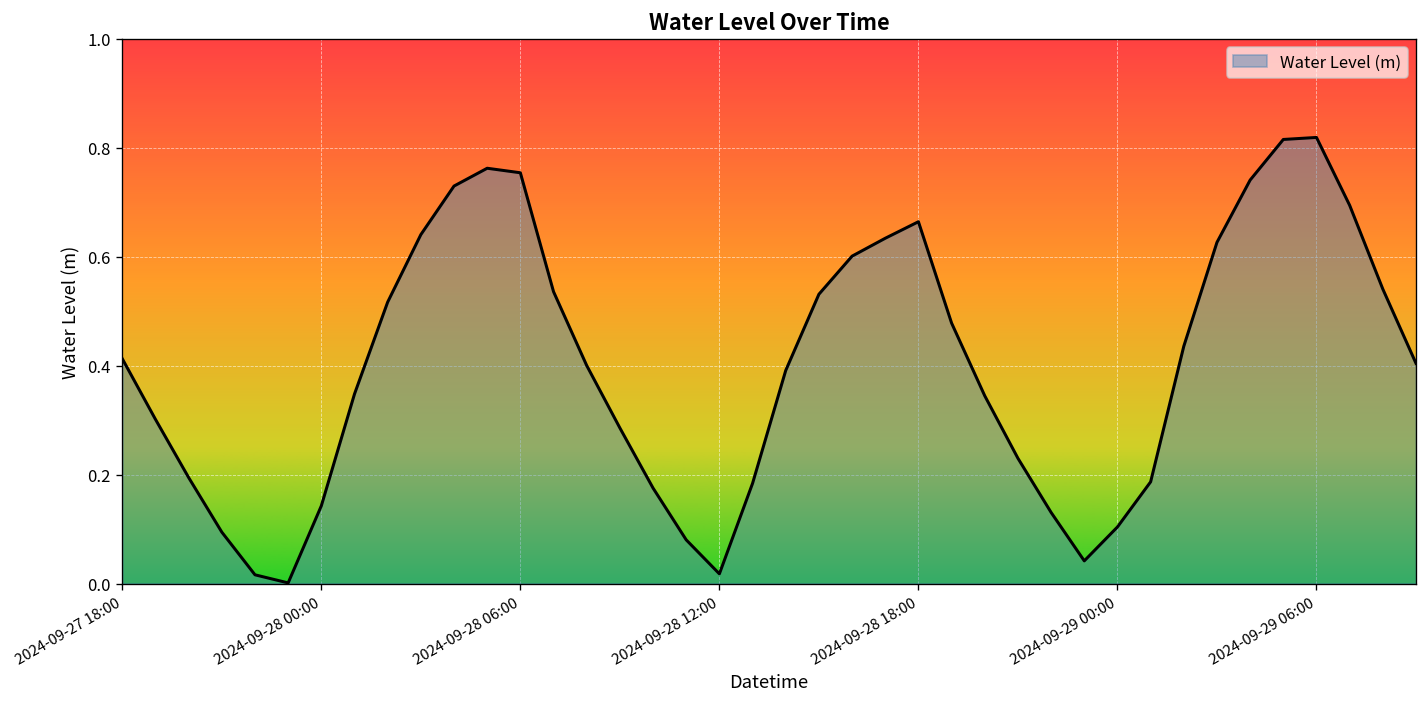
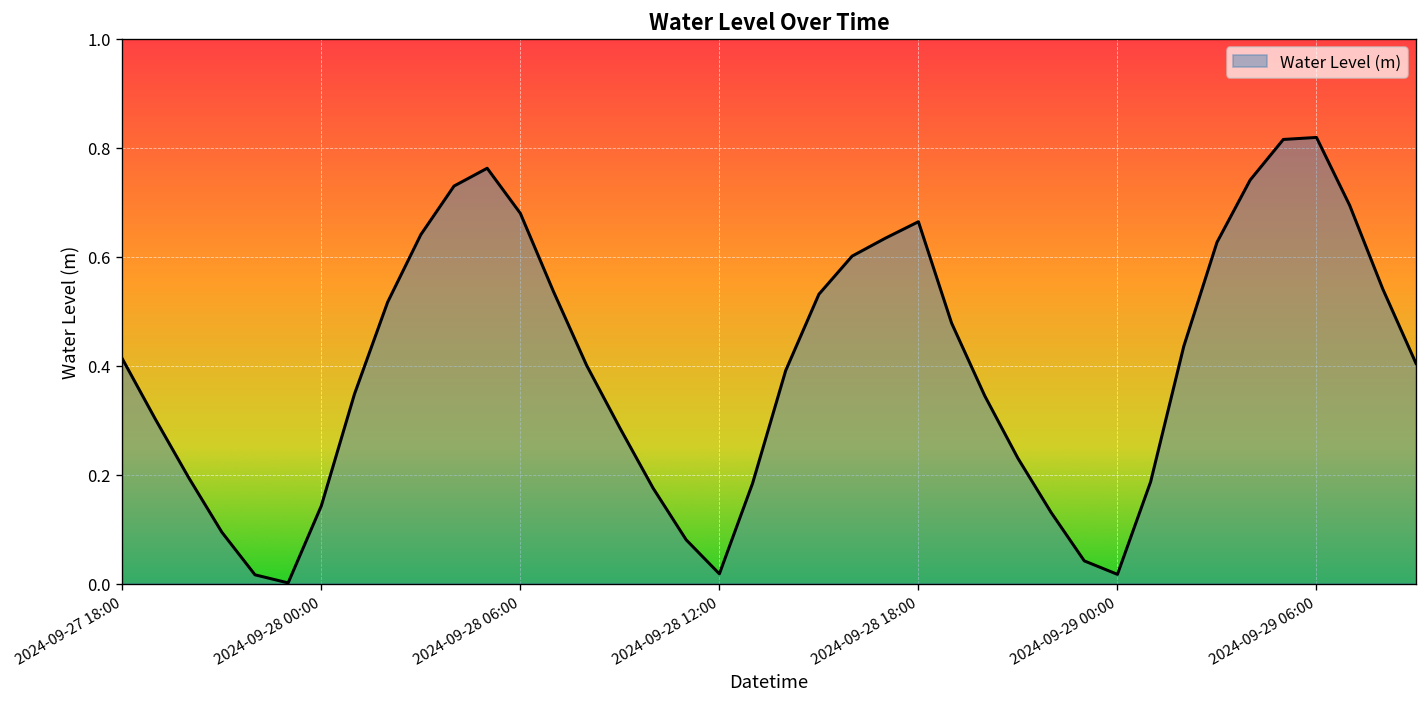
  {
    "2024-09-27 18:00": 0.41,
    "2024-09-28 00:00": 0.14,
-   "2024-09-28 06:00": 0.75,
+   "2024-09-28 06:00": 0.68,
    "2024-09-28 12:00": 0.02,
    "2024-09-28 18:00": 0.66,
-   "2024-09-29 00:00": 0.10,
+   "2024-09-29 00:00": 0.02,
    "2024-09-29 06:00": 0.82
  }
